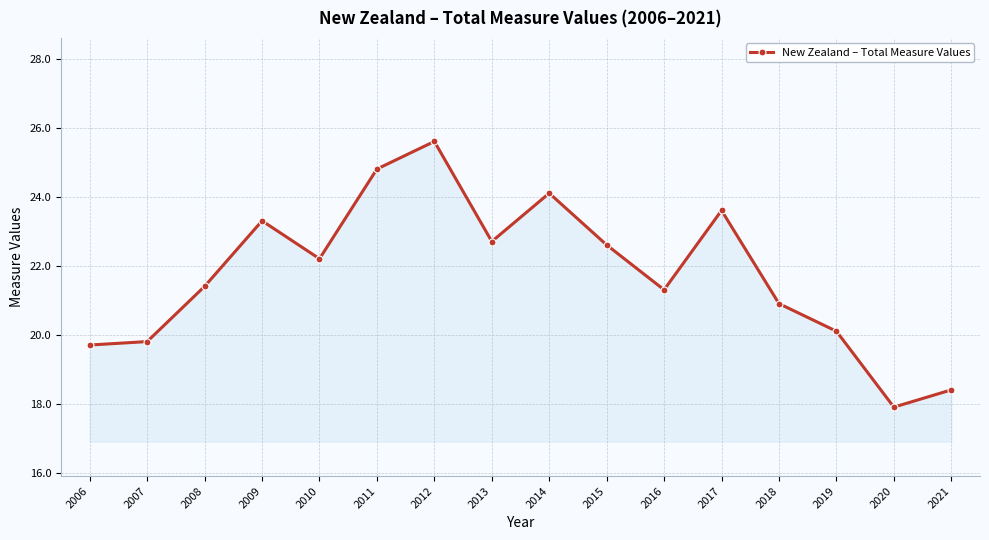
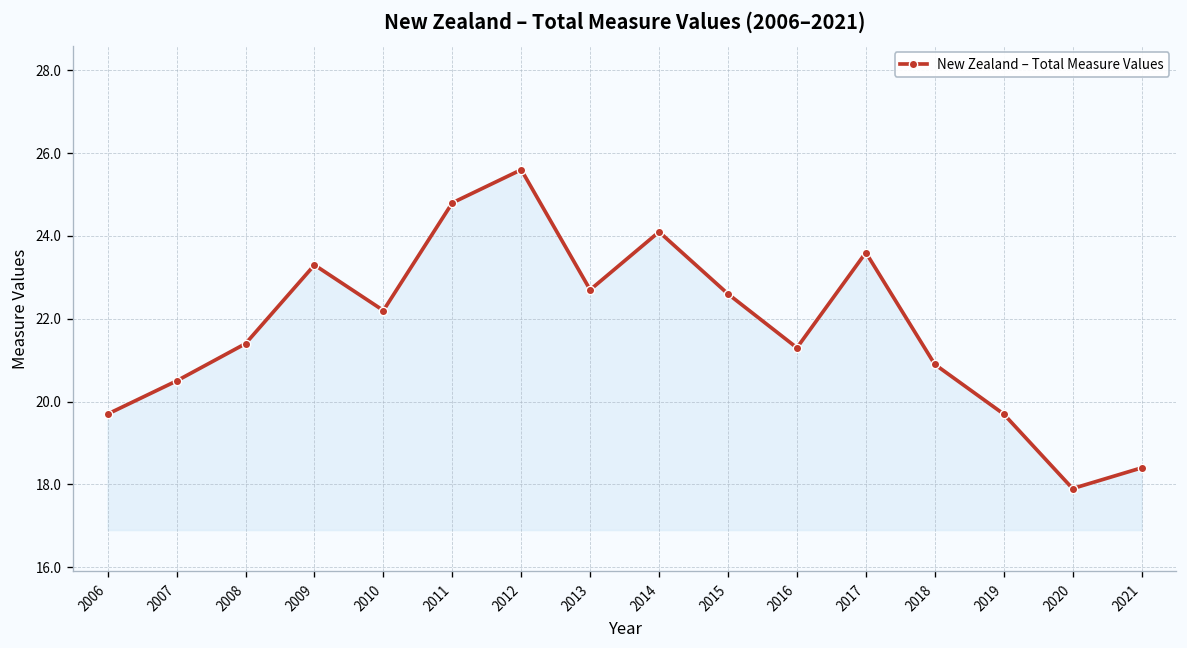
  {
    "2006": 19.7,
-   "2007": 19.8,
+   "2007": 20.5,
    "2008": 21.4,
    "2009": 23.3,
    "2010": 22.2,
    "2011": 24.8,
    "2012": 25.6,
    "2013": 22.7,
    "2014": 24.1,
    "2015": 22.6,
    "2016": 21.3,
    "2017": 23.6,
    "2018": 20.9,
-   "2019": 20.1,
+   "2019": 19.7,
    "2020": 17.9,
    "2021": 18.4
  }
